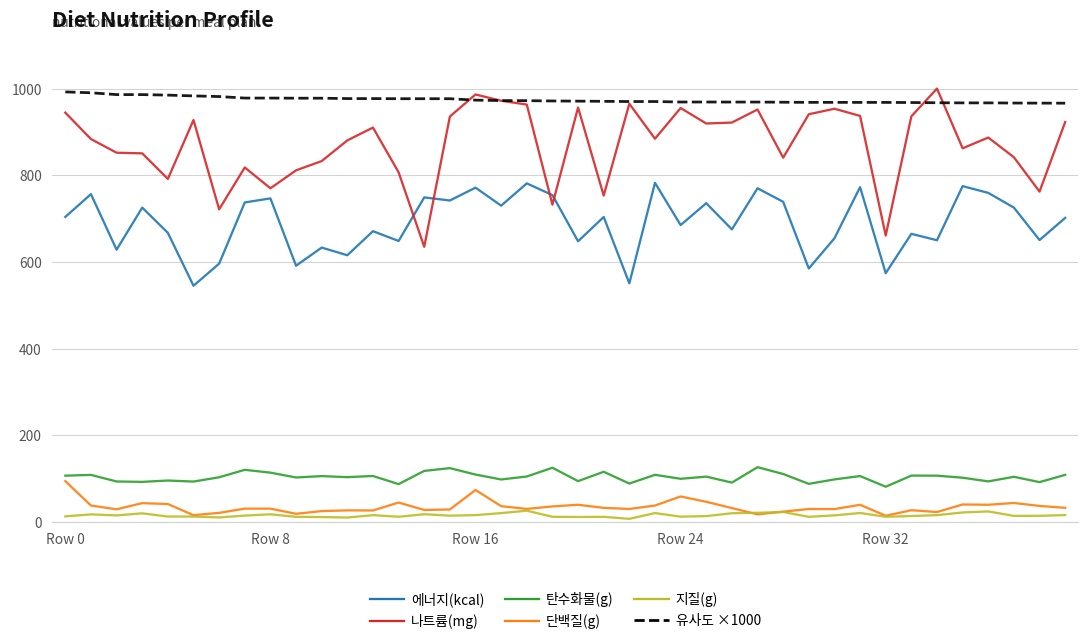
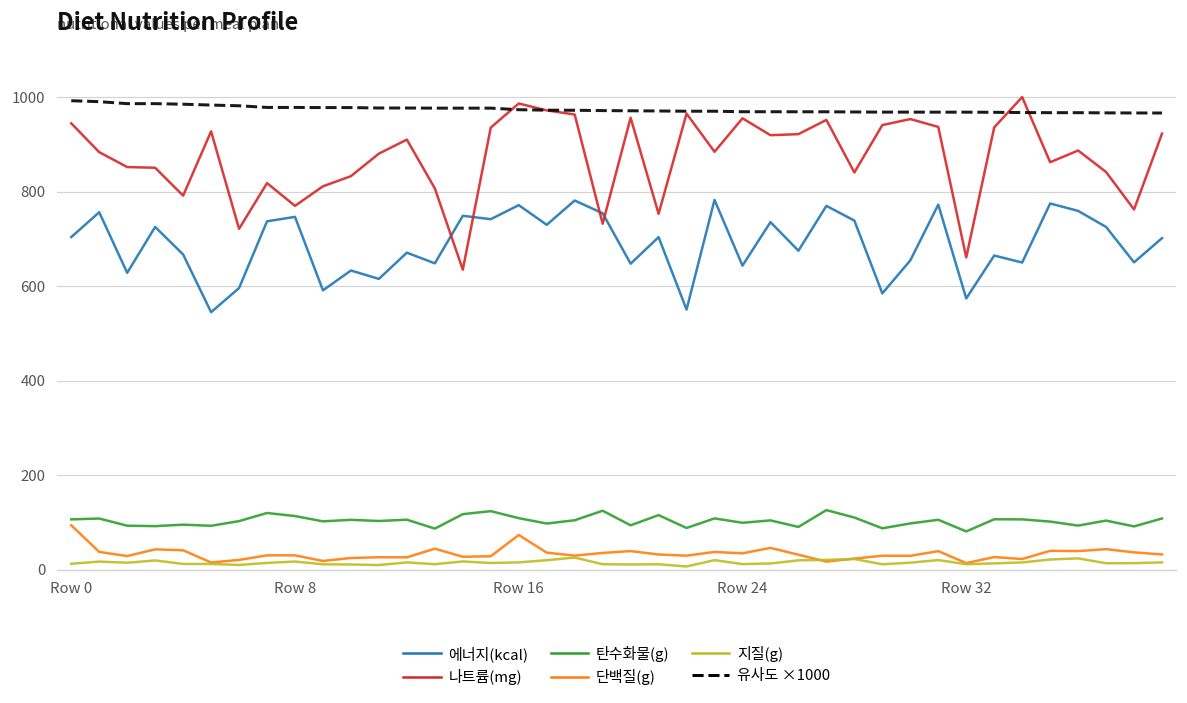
  {
    "에너지(kcal)": {
      "Row 0": 700,
      "Row 8": 750,
      "Row 16": 770,
-     "Row 24": 680,
+     "Row 24": 640,
      "Row 32": 570
    },
    "나트륨(mg)": {
      "Row 0": 940,
      "Row 8": 770,
      "Row 16": 990,
      "Row 24": 960,
      "Row 32": 660
    },
    "탄수화물(g)": {
      "Row 0": 110,
      "Row 8": 110,
      "Row 16": 110,
      "Row 24": 100,
      "Row 32": 80
    },
    "단백질(g)": {
      "Row 0": 90,
      "Row 8": 30,
      "Row 16": 70,
-     "Row 24": 60
+     "Row 24": 30
    },
    "지질(g)": {
      "Row 0": 10,
      "Row 8": 20,
      "Row 16": 20,
      "Row 24": 10
    }
  }
